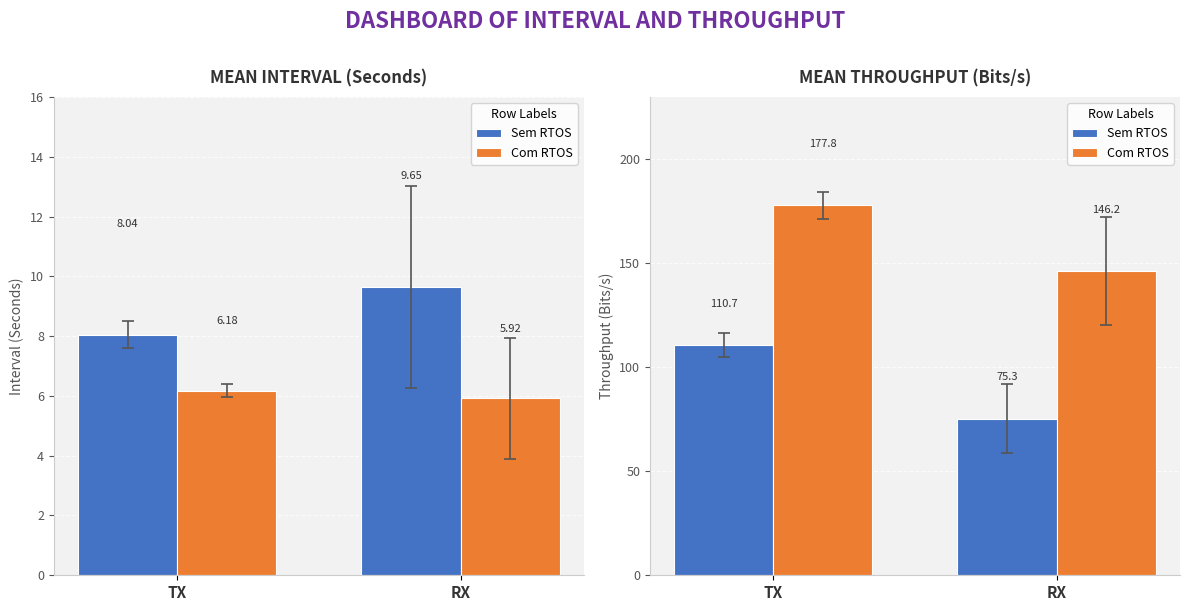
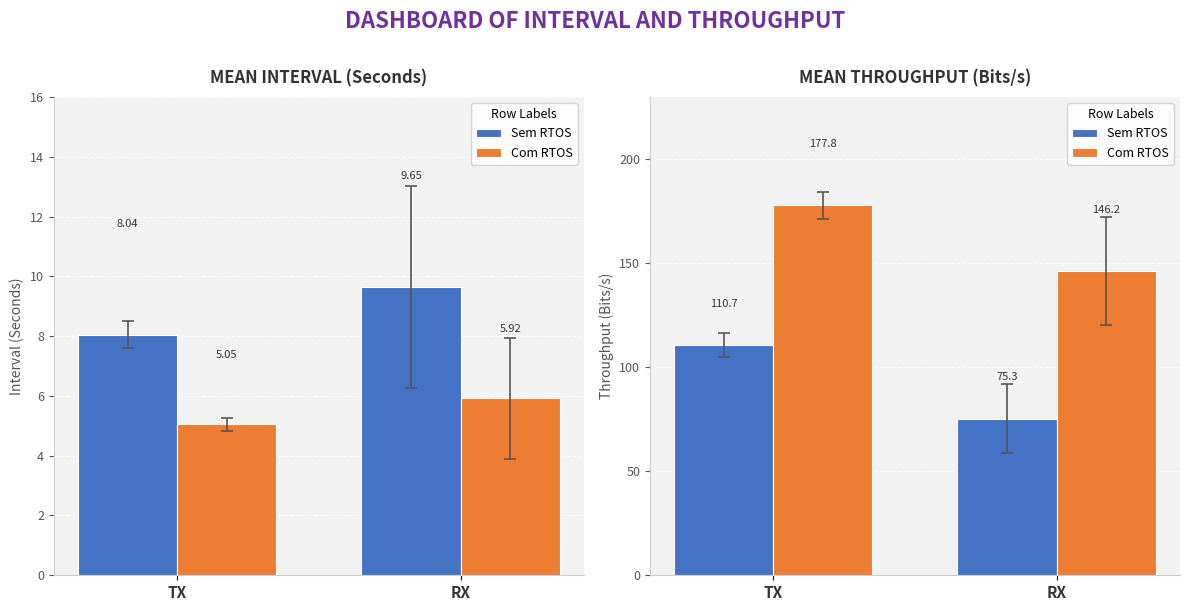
  {
    "MEAN INTERVAL (Seconds)": {
      "Com RTOS": {
-       "TX": 6.18
+       "TX": 5.05
      }
    },
    "MEAN THROUGHPUT (Bits/s)": {
      "Com RTOS": {
        "TX": 178,
        "RX": 146
      }
    }
  }
